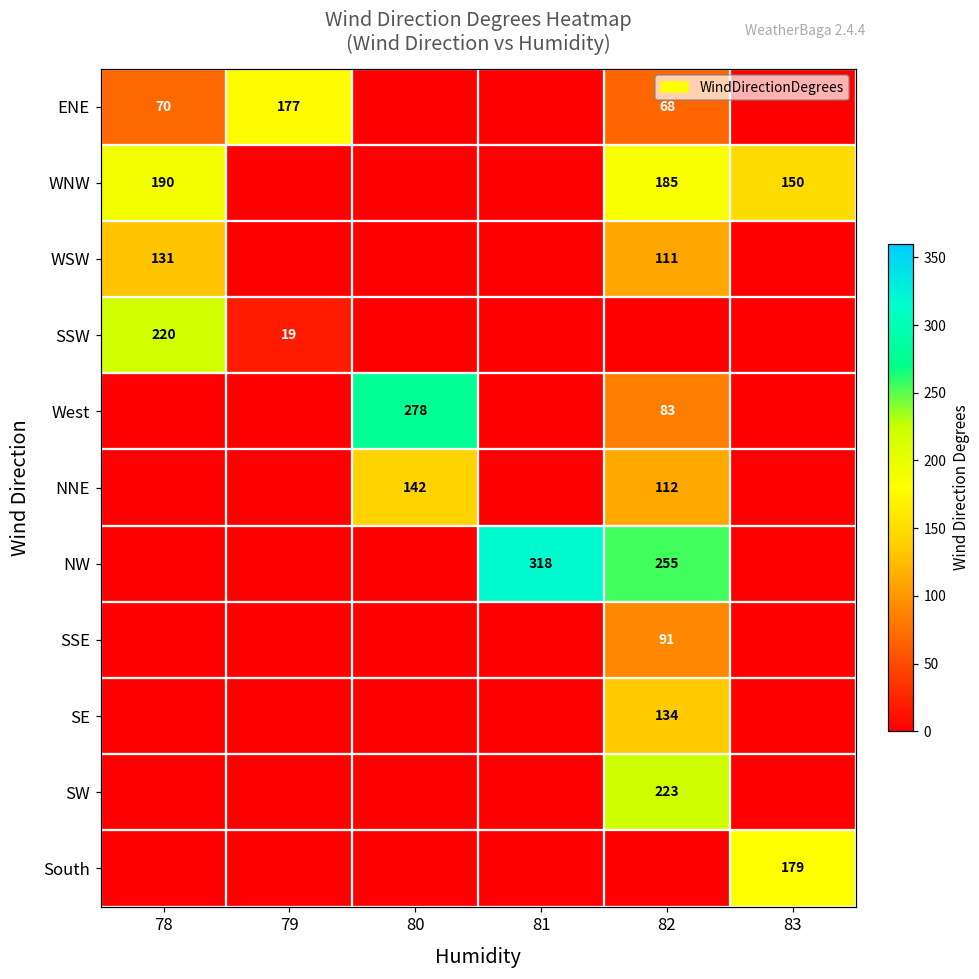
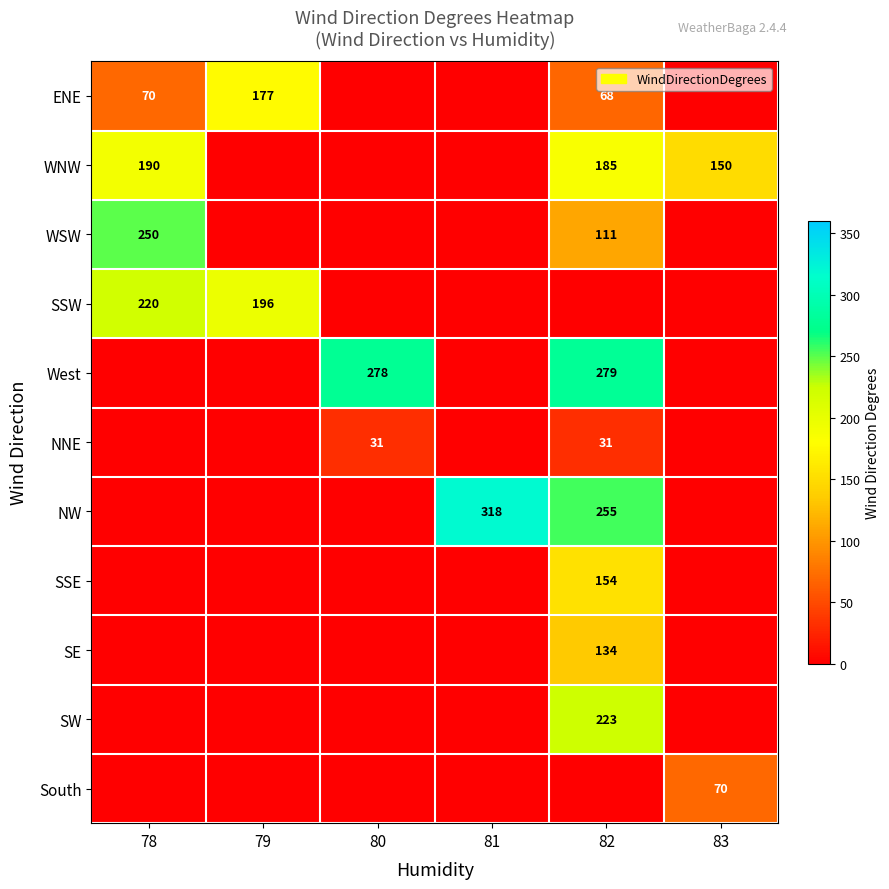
  {
    "ENE": {
      "78": 70,
      "79": 177
    },
    "WNW": {
      "78": 190,
      "82": 185,
      "83": 150
    },
    "WSW": {
-     "78": 131,
+     "78": 250,
      "82": 111
    },
    "SSW": {
      "78": 220,
-     "79": 19
+     "79": 196
    },
    "West": {
      "80": 278,
-     "82": 83
+     "82": 279
    },
    "NNE": {
-     "80": 142,
-     "82": 112
+     "80": 31,
+     "82": 31
    },
    "NW": {
      "81": 318,
      "82": 255
    },
    "SSE": {
-     "82": 91
+     "82": 154
    },
    "SE": {
      "82": 134
    },
    "SW": {
      "82": 223
    },
    "South": {
-     "83": 179
+     "83": 70
    }
  }
